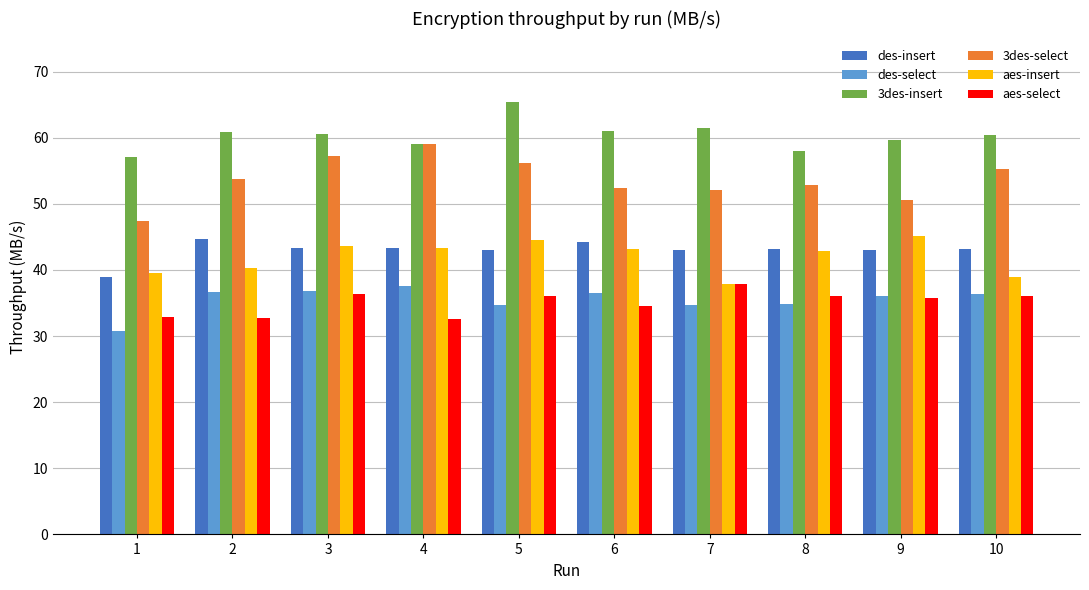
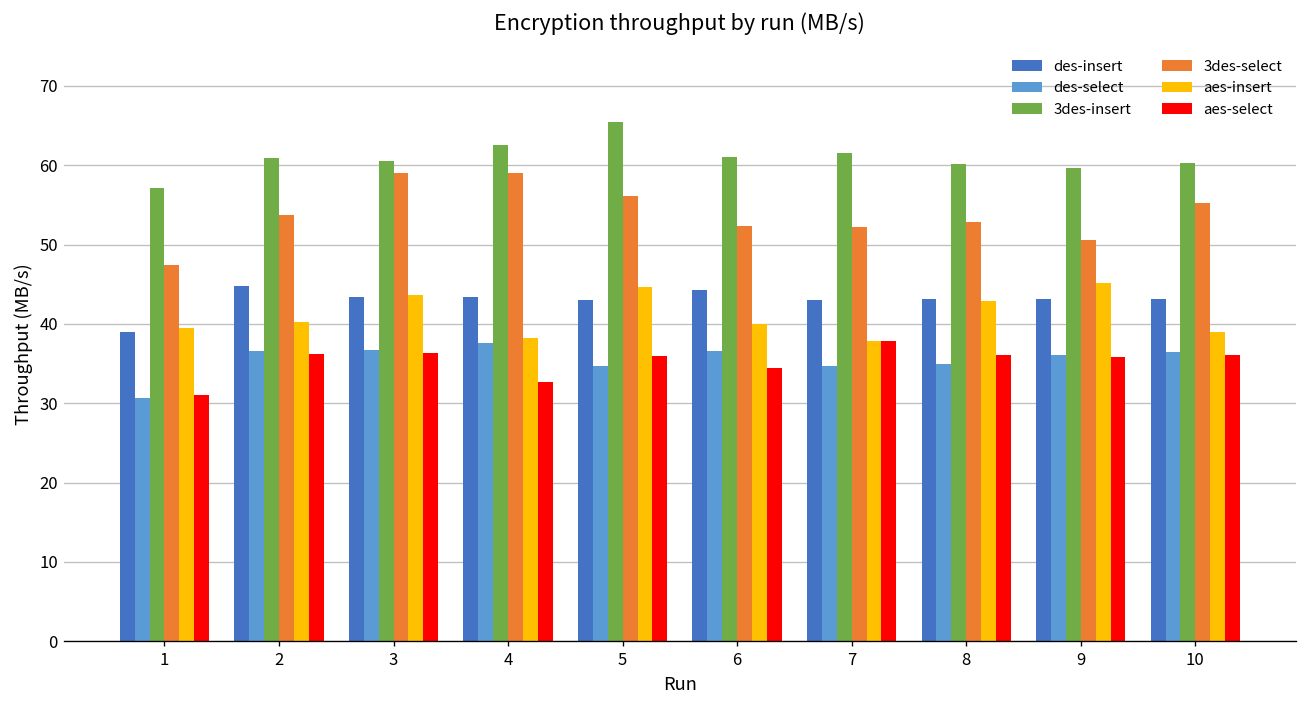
  {
    "3des-insert": {
      "1": 57,
      "2": 61,
      "3": 61,
-     "4": 59,
+     "4": 63,
      "5": 65,
      "6": 61,
      "7": 62,
-     "8": 58,
+     "8": 60,
      "9": 60,
      "10": 60
    },
    "3des-select": {
      "1": 47,
      "2": 54,
-     "3": 57,
+     "3": 59,
      "4": 59,
      "5": 56,
      "6": 52,
      "7": 52,
      "8": 53,
      "9": 51,
      "10": 55
    },
    "aes-insert": {
      "1": 39,
      "2": 40,
      "3": 44,
-     "4": 43,
+     "4": 38,
      "5": 45,
-     "6": 43,
+     "6": 40,
      "7": 38,
      "8": 43,
      "9": 45,
      "10": 39
    },
    "aes-select": {
-     "1": 33,
-     "2": 33,
+     "1": 31,
+     "2": 36,
      "3": 36,
      "4": 33,
      "5": 36,
      "6": 35,
      "7": 38,
      "8": 36,
      "9": 36,
      "10": 36
    }
  }
